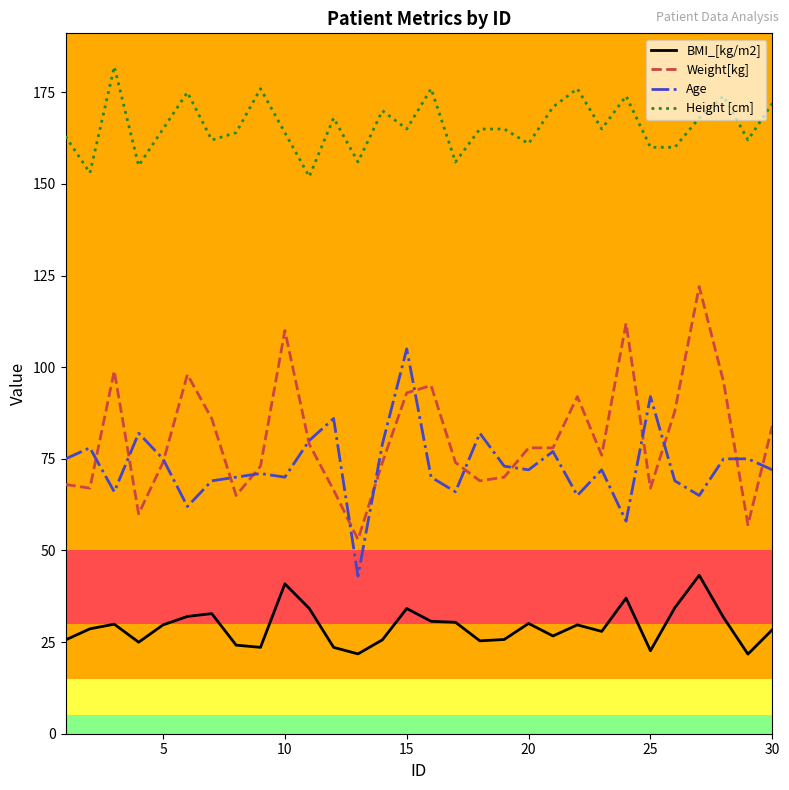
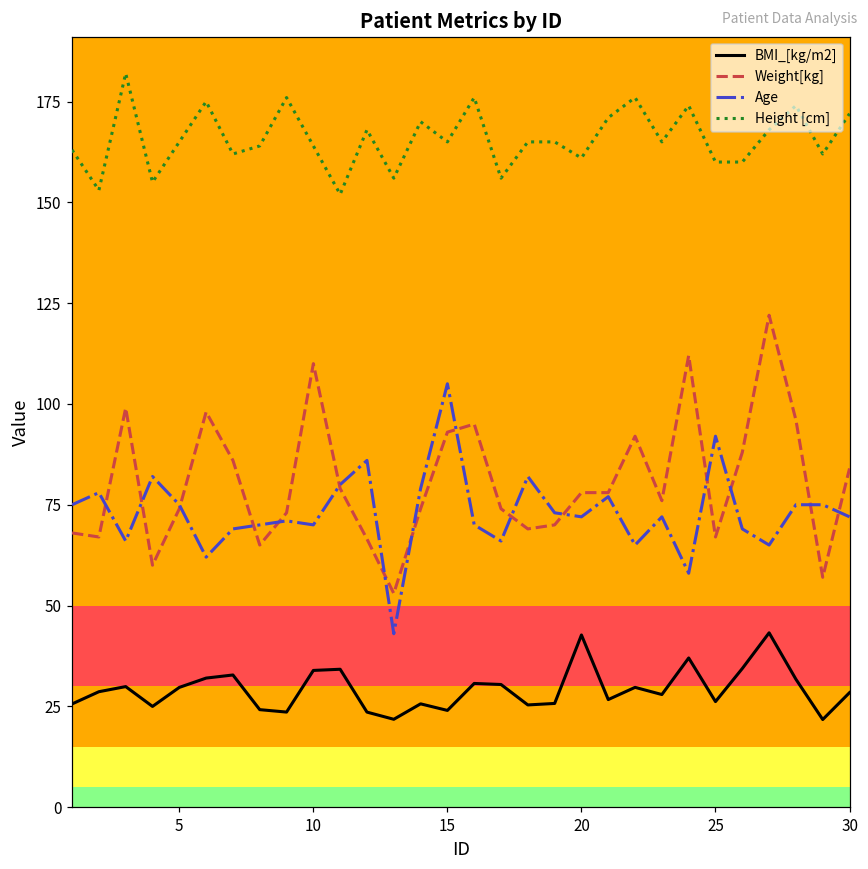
  {
    "BMI_[kg/m2]": {
      "5": 30,
-     "10": 41,
-     "15": 34,
-     "20": 30,
-     "25": 23,
+     "10": 34,
+     "15": 24,
+     "20": 43,
+     "25": 26,
      "30": 28
    },
    "Weight[kg]": {
      "5": 74,
      "10": 110,
      "15": 93,
      "20": 78,
      "25": 67,
      "30": 84
    },
    "Age": {
      "5": 75,
      "10": 70,
      "15": 105,
      "20": 72,
      "25": 92,
      "30": 72
    },
    "Height [cm]": {
      "5": 165,
      "10": 164,
      "15": 165,
      "20": 161,
      "25": 160,
      "30": 172
    }
  }
